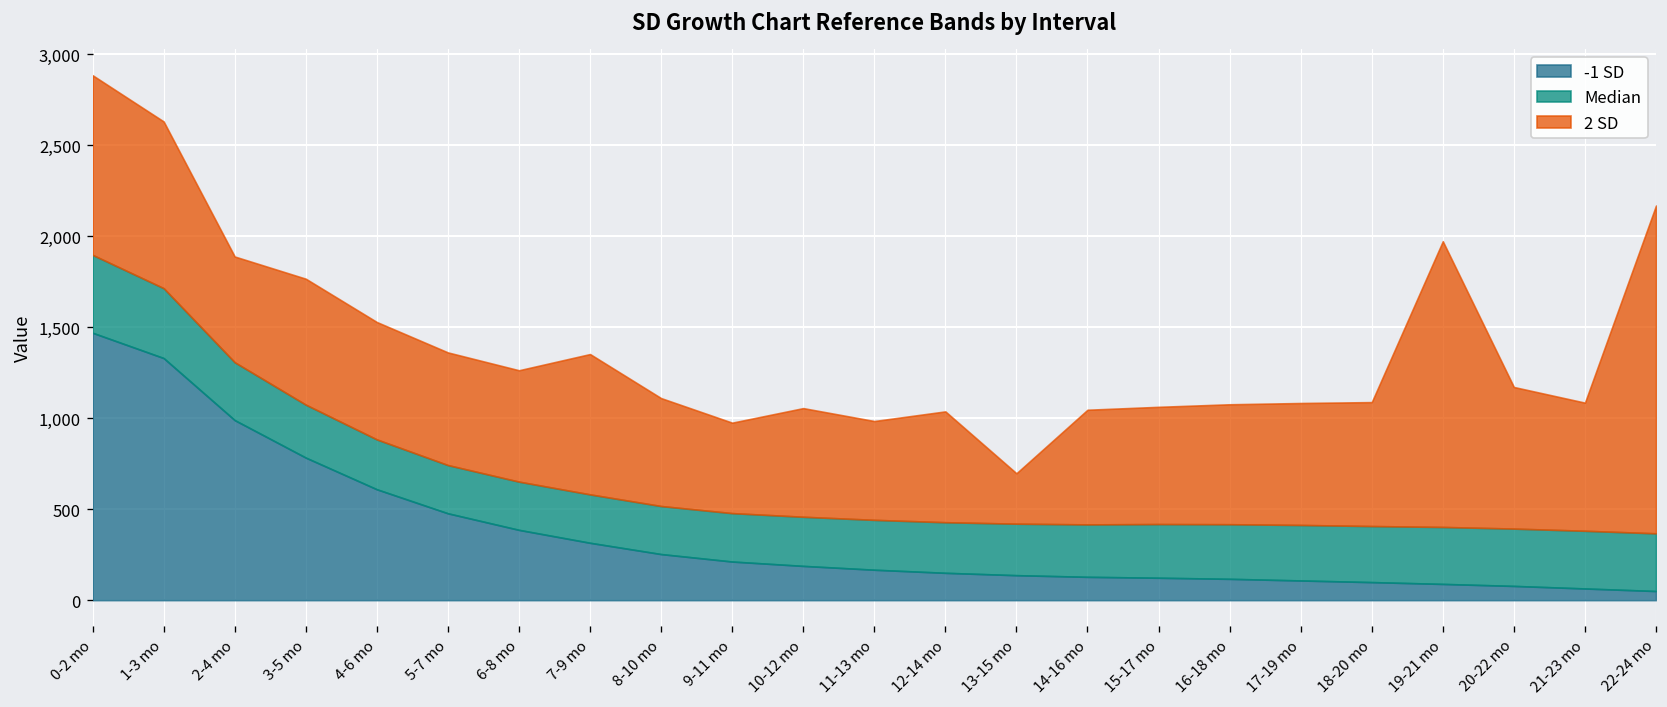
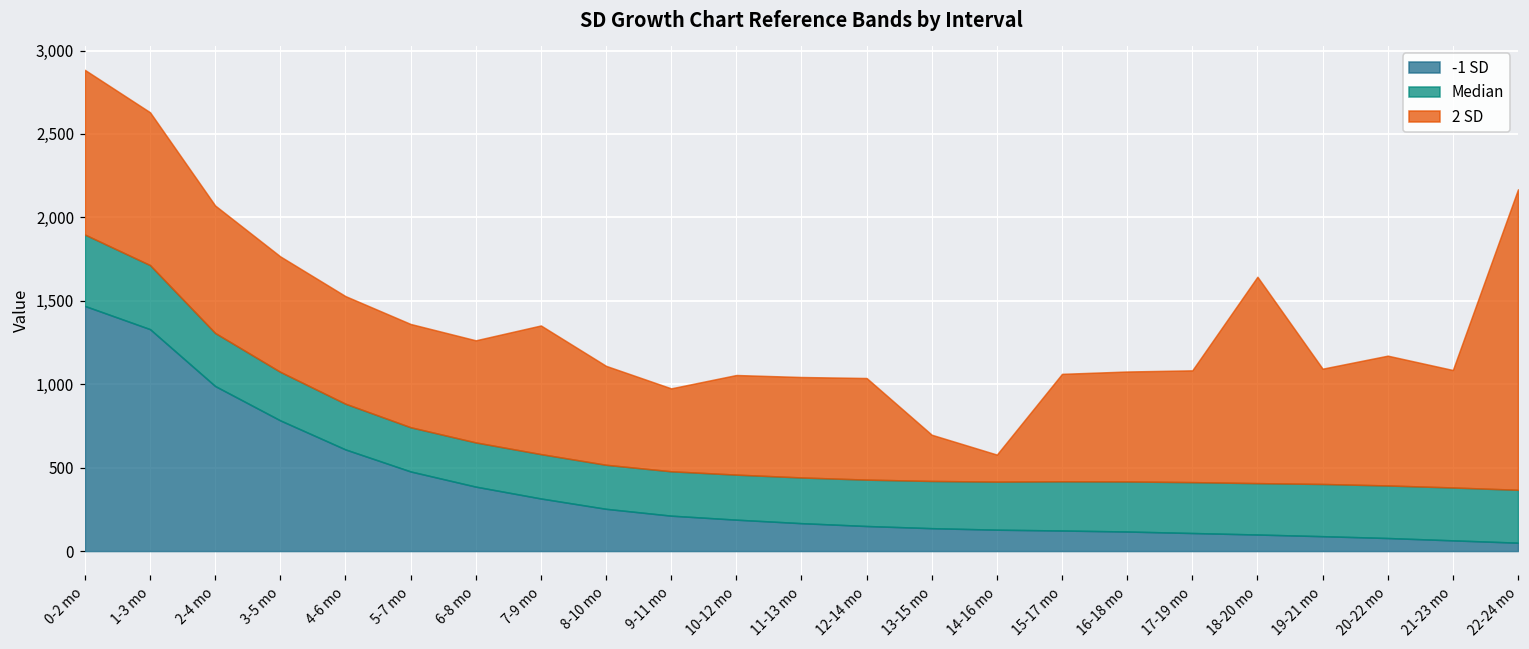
  {
    "2 SD": {
      "0-2 mo": "2,880",
      "1-3 mo": "2,630",
-     "2-4 mo": "1,890",
+     "2-4 mo": "2,070",
      "3-5 mo": "1,770",
      "4-6 mo": "1,530",
      "5-7 mo": "1,360",
      "6-8 mo": "1,260",
      "7-9 mo": "1,350",
      "8-10 mo": "1,110",
      "9-11 mo": "980",
      "10-12 mo": "1,060",
-     "11-13 mo": "980",
+     "11-13 mo": "1,040",
      "12-14 mo": "1,040",
      "13-15 mo": "700",
-     "14-16 mo": "1,050",
+     "14-16 mo": "580",
      "15-17 mo": "1,060",
      "16-18 mo": "1,080",
      "17-19 mo": "1,080",
-     "18-20 mo": "1,090",
-     "19-21 mo": "1,970",
+     "18-20 mo": "1,640",
+     "19-21 mo": "1,090",
      "20-22 mo": "1,170",
      "21-23 mo": "1,090",
      "22-24 mo": "2,170"
    }
  }
